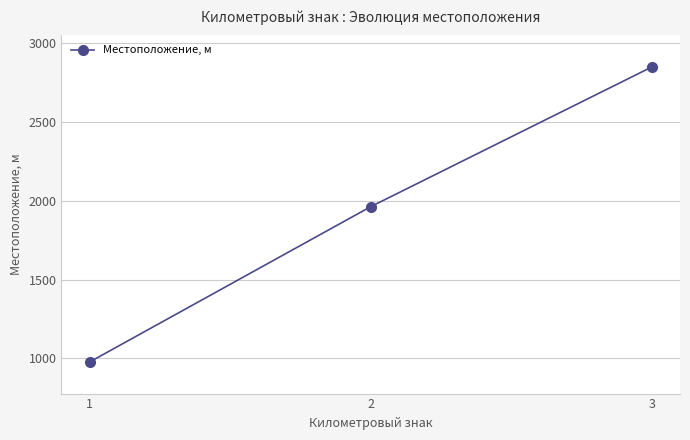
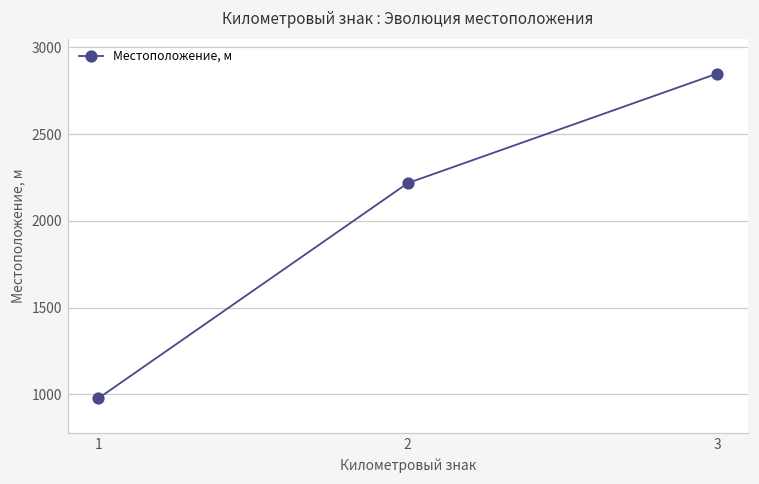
  {
    "1": 980,
-   "2": 1960,
+   "2": 2220,
    "3": 2850
  }
